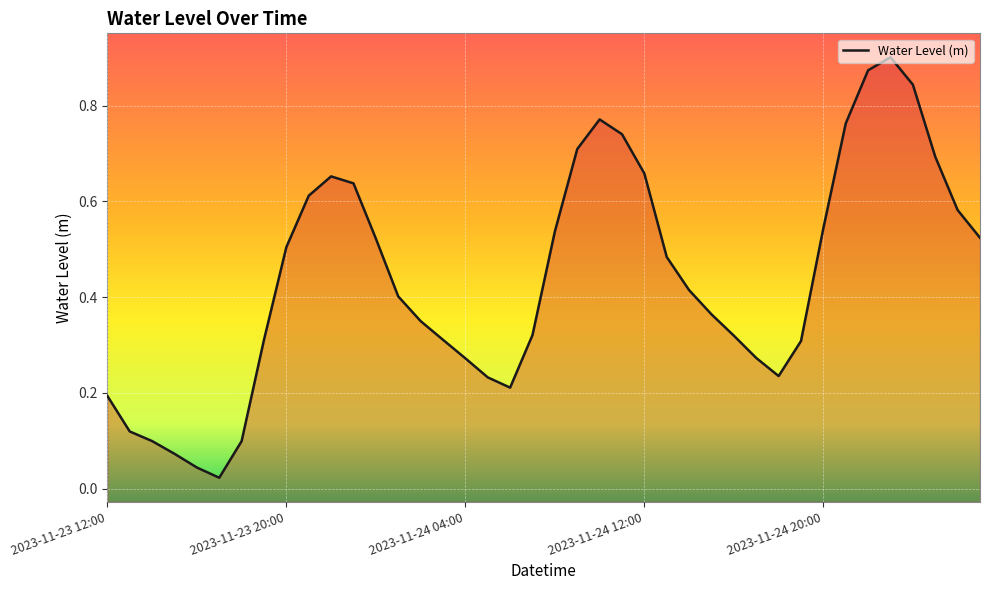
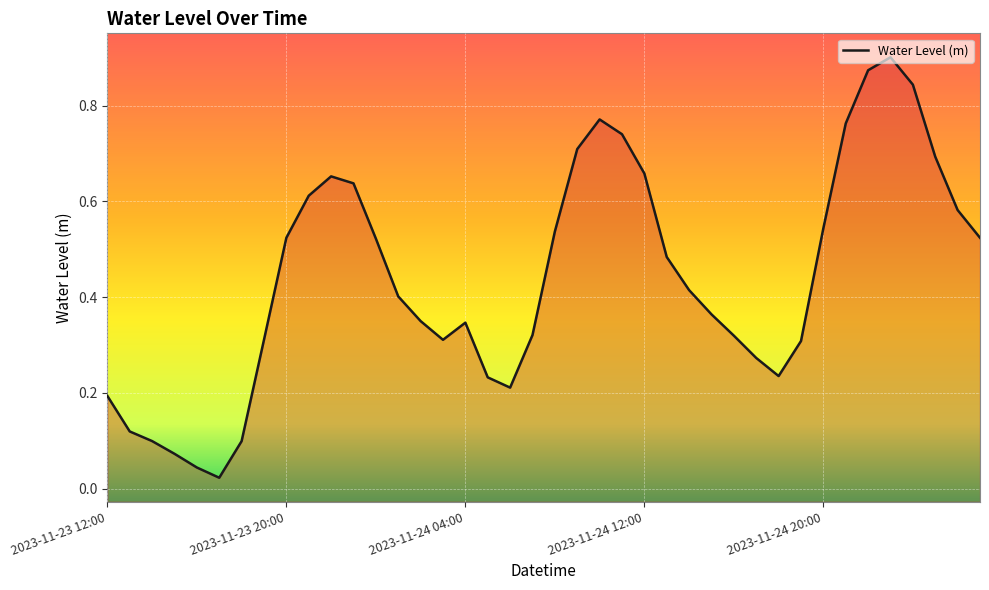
  {
    "2023-11-23 12:00": 0.19,
-   "2023-11-23 20:00": 0.50,
-   "2023-11-24 04:00": 0.27,
+   "2023-11-23 20:00": 0.52,
+   "2023-11-24 04:00": 0.35,
    "2023-11-24 12:00": 0.66,
    "2023-11-24 20:00": 0.54
  }
